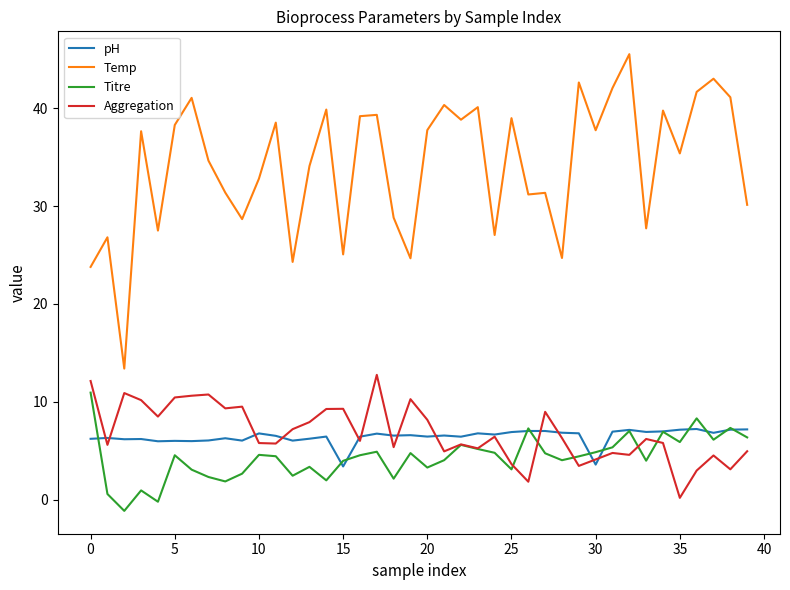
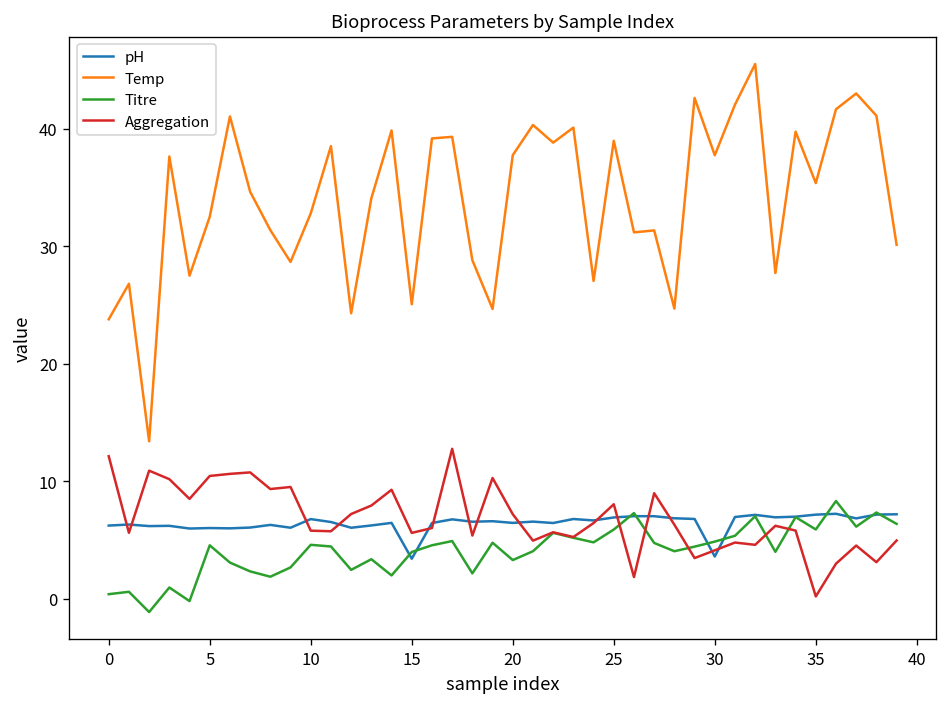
  {
    "pH": {
      "0": 6,
      "5": 6,
      "10": 7,
      "15": 3,
      "20": 6,
      "25": 7,
      "30": 4,
      "35": 7
    },
    "Temp": {
      "0": 24,
-     "5": 38,
+     "5": 33,
      "10": 33,
      "15": 25,
      "20": 38,
      "25": 39,
      "30": 38,
      "35": 35
    },
    "Titre": {
-     "0": 11,
+     "0": 0,
      "5": 5,
      "10": 5,
      "15": 4,
      "20": 3,
-     "25": 3,
+     "25": 6,
      "30": 5,
      "35": 6
    },
    "Aggregation": {
      "0": 12,
      "5": 10,
      "10": 6,
-     "15": 9,
-     "20": 8,
-     "25": 4,
+     "15": 6,
+     "20": 7,
+     "25": 8,
      "30": 4,
      "35": 0
    }
  }
